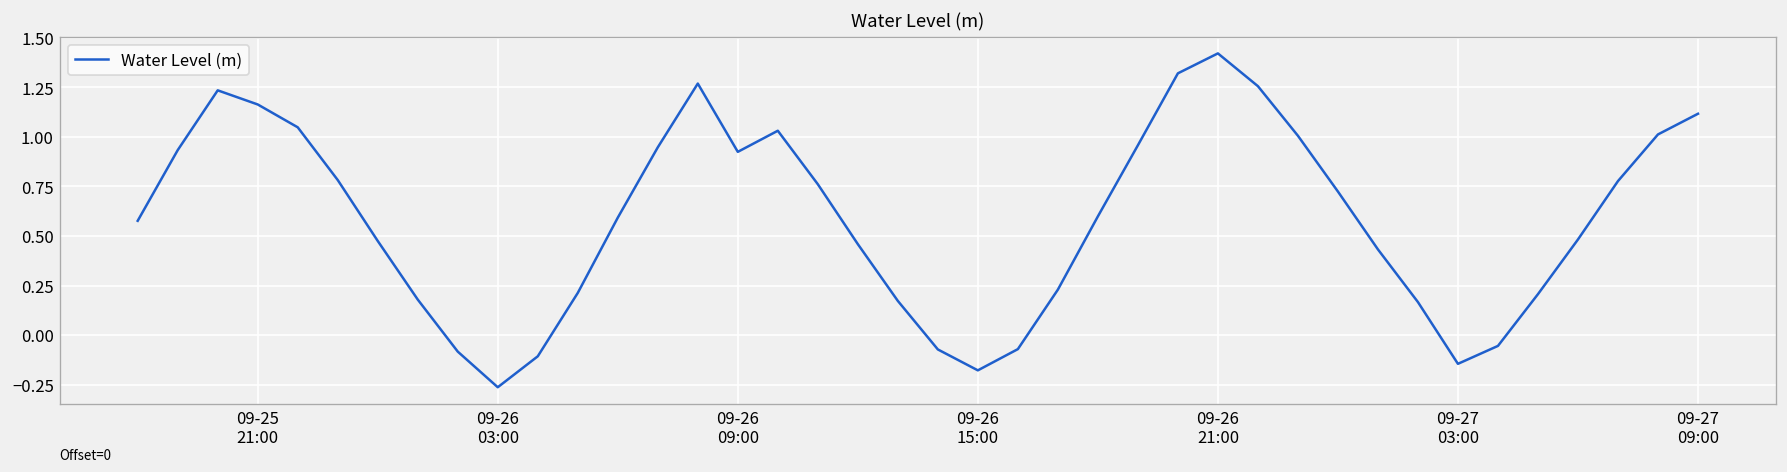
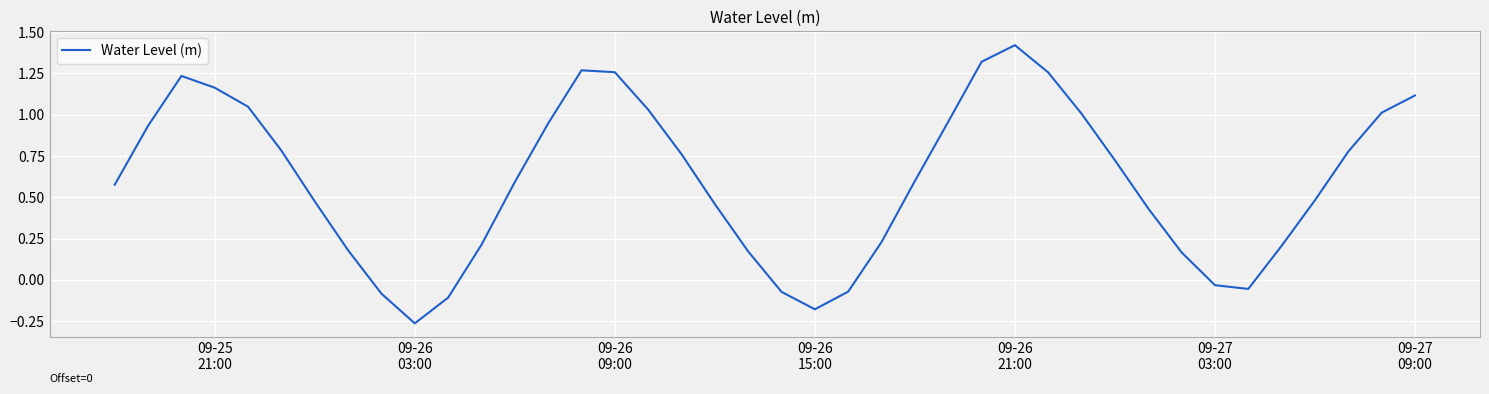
  {
    "09-25 21:00": 1.16,
    "09-26 03:00": -0.26,
-   "09-26 09:00": 0.92,
+   "09-26 09:00": 1.26,
    "09-26 15:00": -0.18,
    "09-26 21:00": 1.42,
-   "09-27 03:00": -0.14,
+   "09-27 03:00": -0.03,
    "09-27 09:00": 1.12
  }
